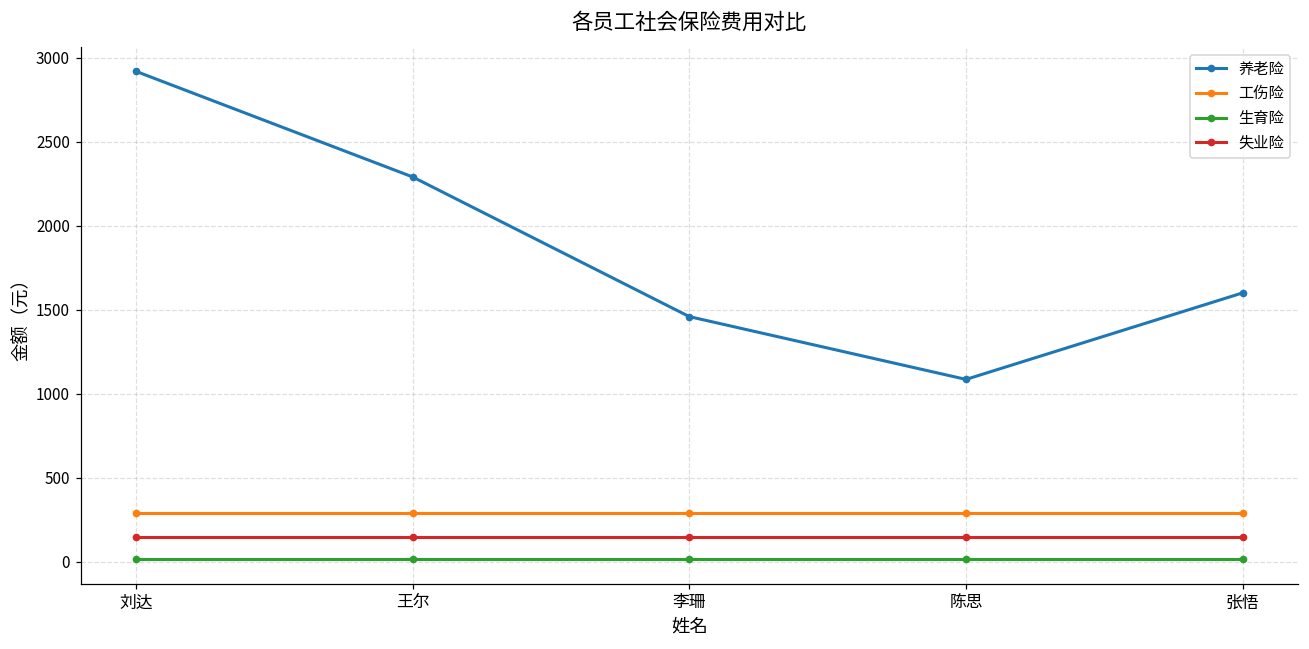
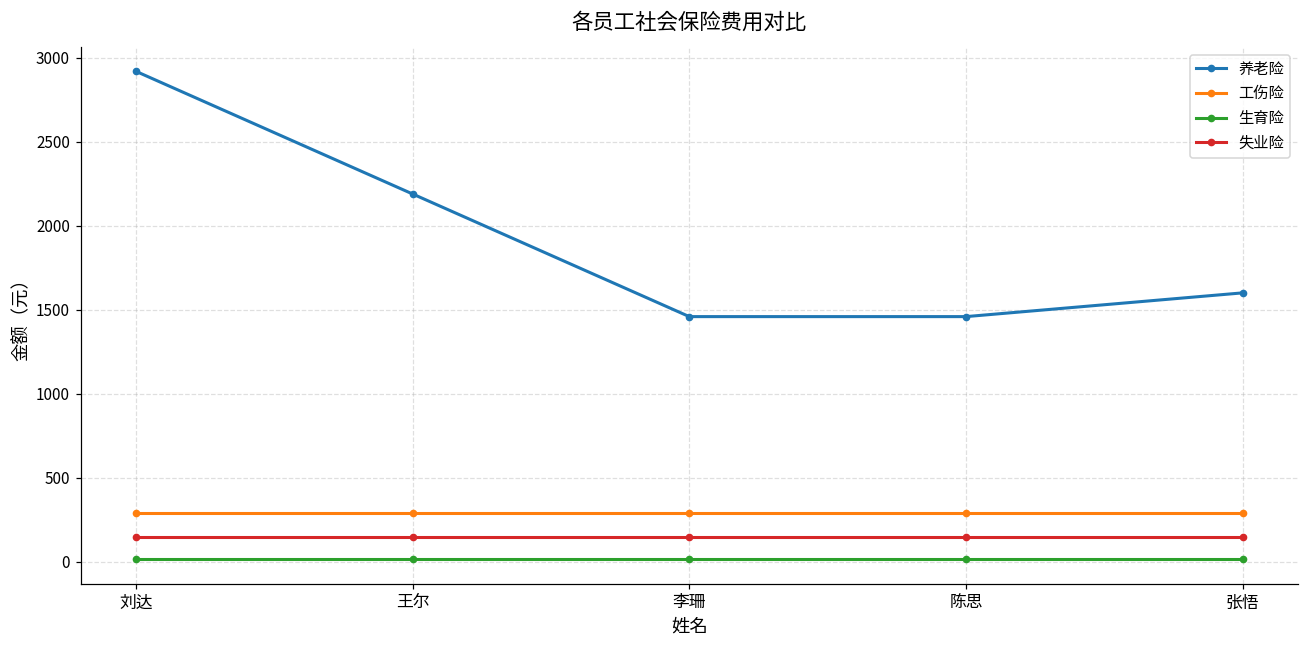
  {
    "养老险": {
      "刘达": 2920,
-     "王尔": 2290,
+     "王尔": 2190,
      "李珊": 1460,
-     "陈思": 1090,
+     "陈思": 1460,
      "张悟": 1600
    },
    "工伤险": {
      "刘达": 290,
      "王尔": 290,
      "李珊": 290,
      "陈思": 290,
      "张悟": 290
    },
    "生育险": {
      "刘达": 20,
      "王尔": 20,
      "李珊": 20,
      "陈思": 20,
      "张悟": 20
    },
    "失业险": {
      "刘达": 150,
      "王尔": 150,
      "李珊": 150,
      "陈思": 150,
      "张悟": 150
    }
  }
